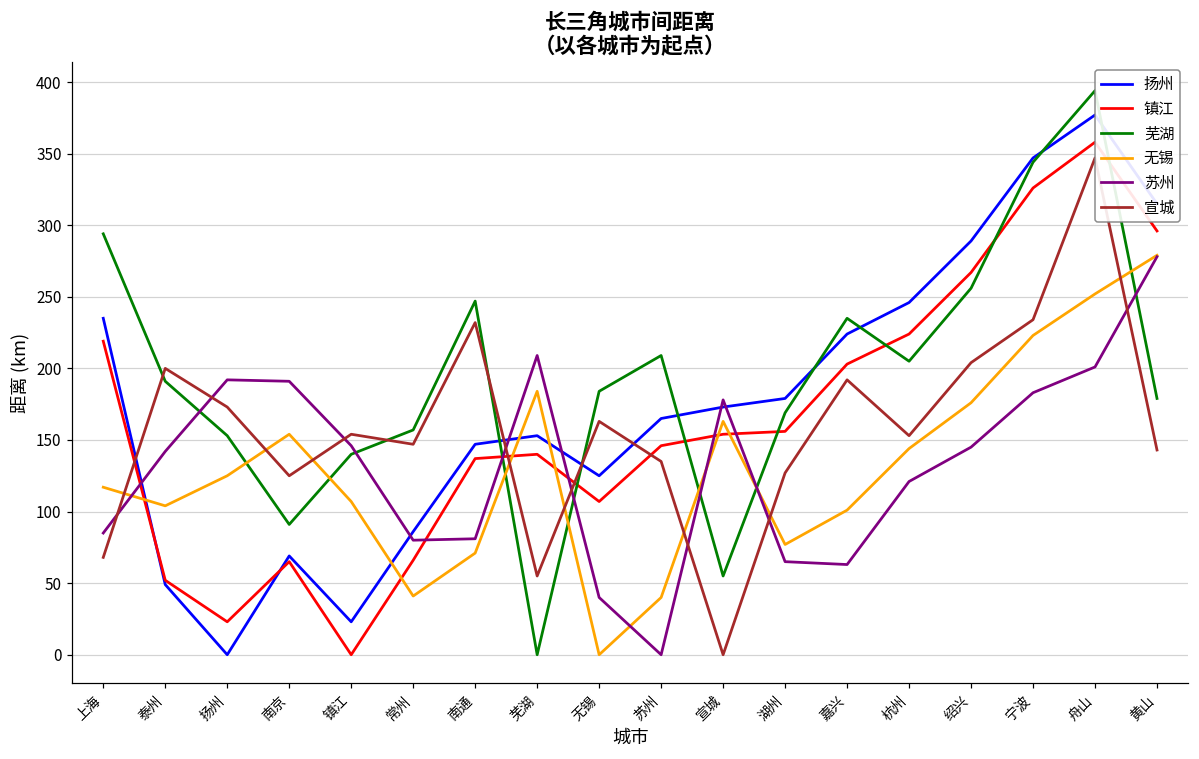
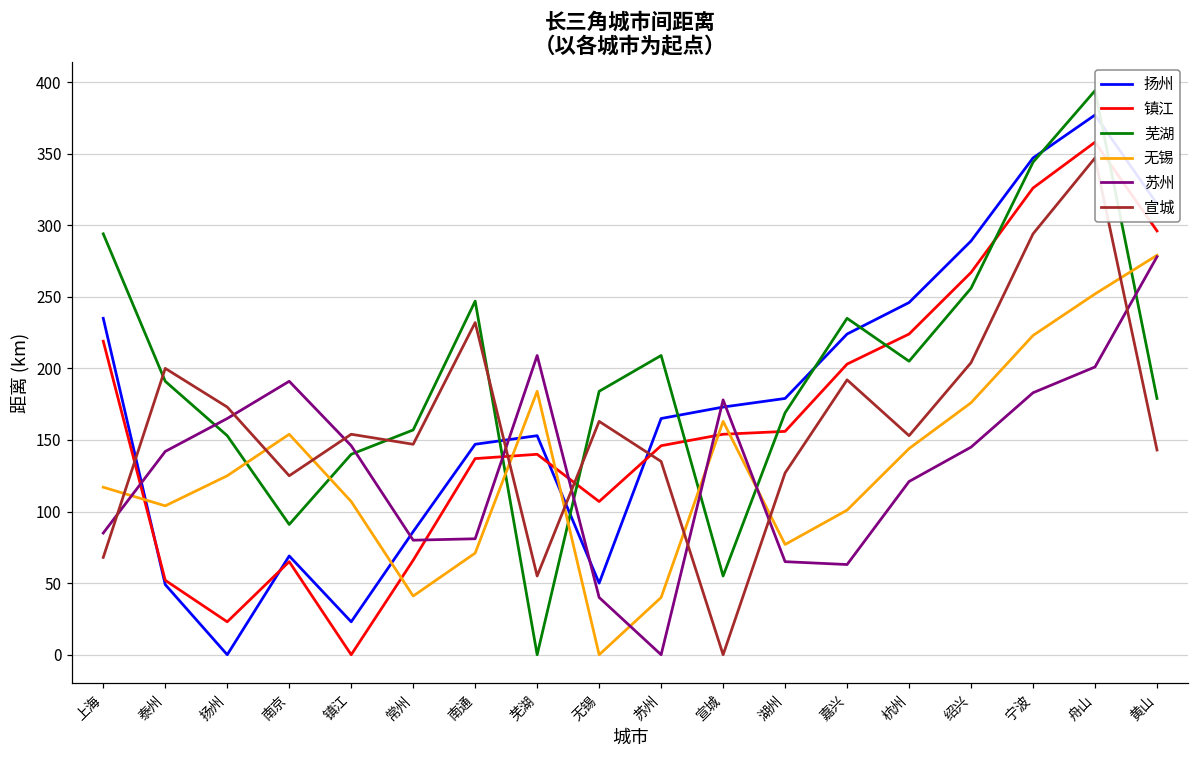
  {
    "扬州": {
      "上海": 235,
      "泰州": 49,
      "扬州": 0,
      "南京": 69,
      "镇江": 23,
      "常州": 86,
      "南通": 147,
      "芜湖": 153,
-     "无锡": 125,
+     "无锡": 50,
      "苏州": 165,
      "宣城": 173,
      "湖州": 179,
      "嘉兴": 224,
      "杭州": 246,
      "绍兴": 289,
      "宁波": 347
    },
    "镇江": {
      "上海": 219,
      "泰州": 52,
      "扬州": 23,
      "南京": 65,
      "镇江": 0,
      "常州": 66,
      "南通": 137,
      "芜湖": 140,
      "无锡": 107,
      "苏州": 146,
      "宣城": 154,
      "湖州": 156,
      "嘉兴": 203,
      "杭州": 224,
      "绍兴": 267,
      "宁波": 326,
      "黄山": 296
    },
    "芜湖": {
      "上海": 294,
      "泰州": 191,
      "扬州": 153,
      "南京": 91,
      "镇江": 140,
      "常州": 157,
      "南通": 247,
      "芜湖": 0,
      "无锡": 184,
      "苏州": 209,
      "宣城": 55,
      "湖州": 169,
      "嘉兴": 235,
      "杭州": 205,
      "绍兴": 256,
      "宁波": 344,
      "黄山": 179
    },
    "无锡": {
      "上海": 117,
      "泰州": 104,
      "扬州": 125,
      "南京": 154,
      "镇江": 107,
      "常州": 41,
      "南通": 71,
      "芜湖": 184,
      "无锡": 0,
      "苏州": 40,
      "宣城": 163,
      "湖州": 77,
      "嘉兴": 101,
      "杭州": 144,
      "绍兴": 176,
      "宁波": 223,
      "舟山": 252
    },
    "苏州": {
      "上海": 85,
      "泰州": 142,
-     "扬州": 192,
+     "扬州": 165,
      "南京": 191,
      "镇江": 146,
      "常州": 80,
      "南通": 81,
      "芜湖": 209,
      "无锡": 40,
      "苏州": 0,
      "宣城": 178,
      "湖州": 65,
      "嘉兴": 63,
      "杭州": 121,
      "绍兴": 145,
      "宁波": 183,
      "舟山": 201
    },
    "宣城": {
      "上海": 68,
      "泰州": 200,
      "扬州": 173,
      "南京": 125,
      "镇江": 154,
      "常州": 147,
      "南通": 232,
      "芜湖": 55,
      "无锡": 163,
      "苏州": 135,
      "宣城": 0,
      "湖州": 127,
      "嘉兴": 192,
      "杭州": 153,
      "绍兴": 204,
-     "宁波": 234,
+     "宁波": 294,
      "黄山": 143
    }
  }
